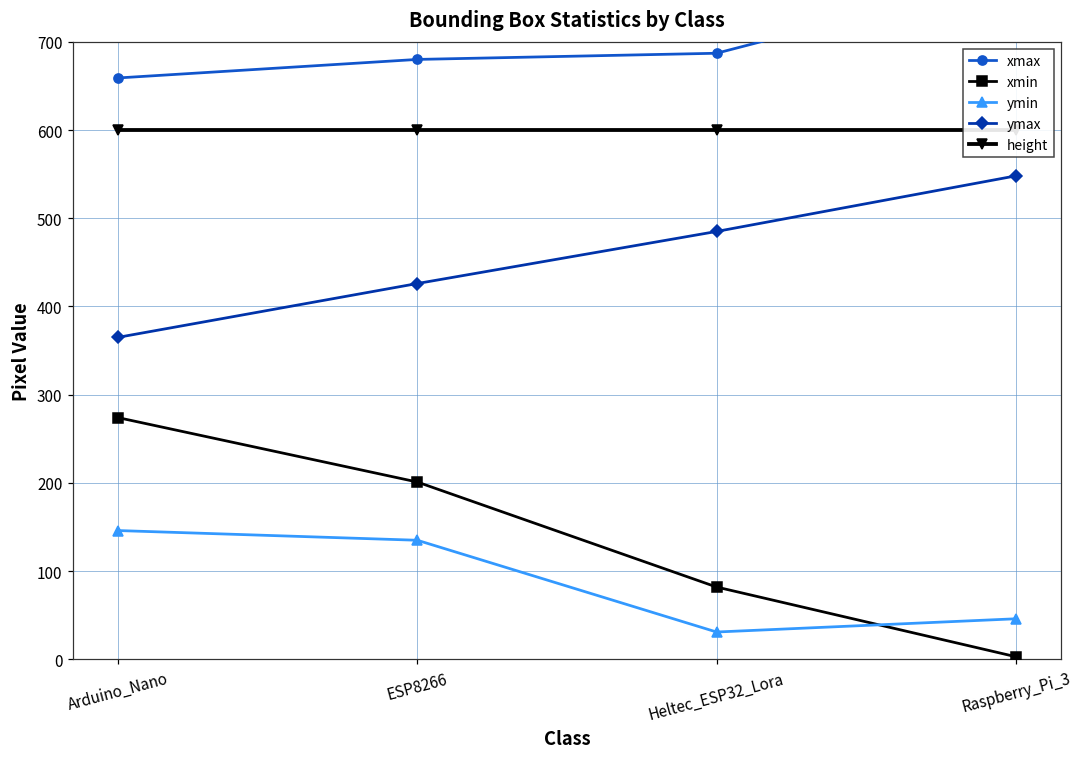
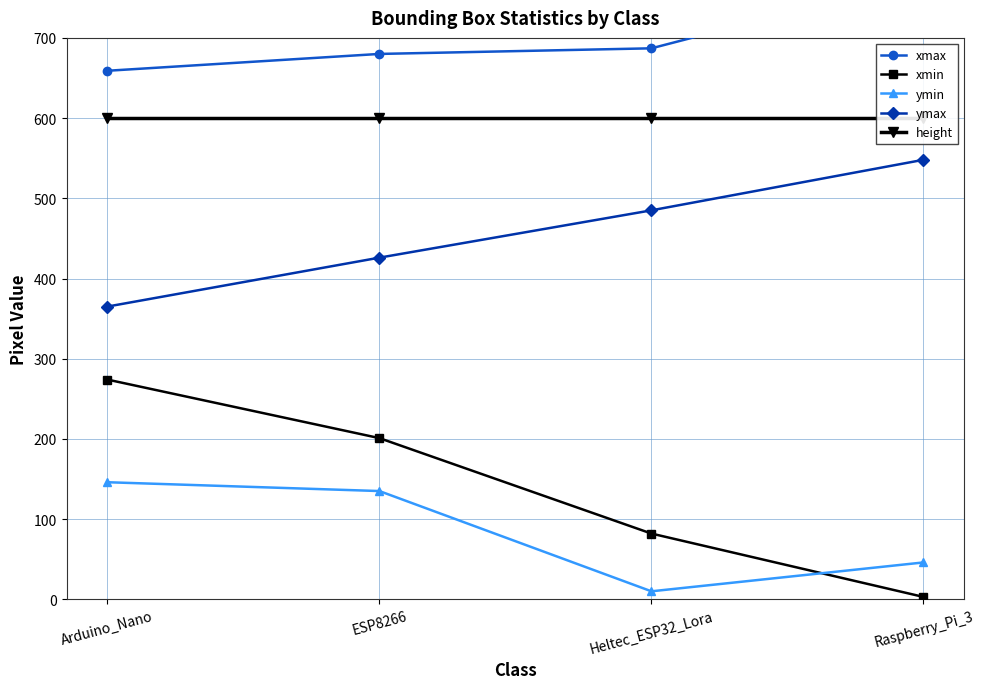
  {
    "ymin": {
      "Arduino_Nano": 150,
      "ESP8266": 140,
-     "Heltec_ESP32_Lora": 30,
+     "Heltec_ESP32_Lora": 10,
      "Raspberry_Pi_3": 50
    }
  }
